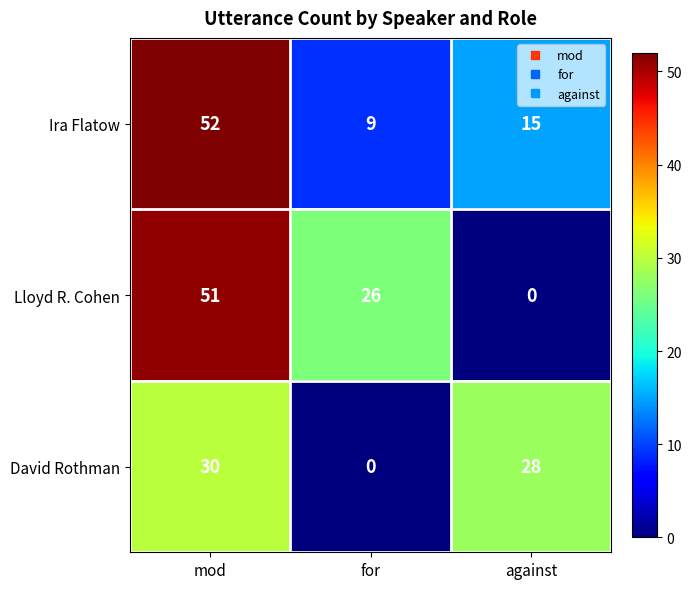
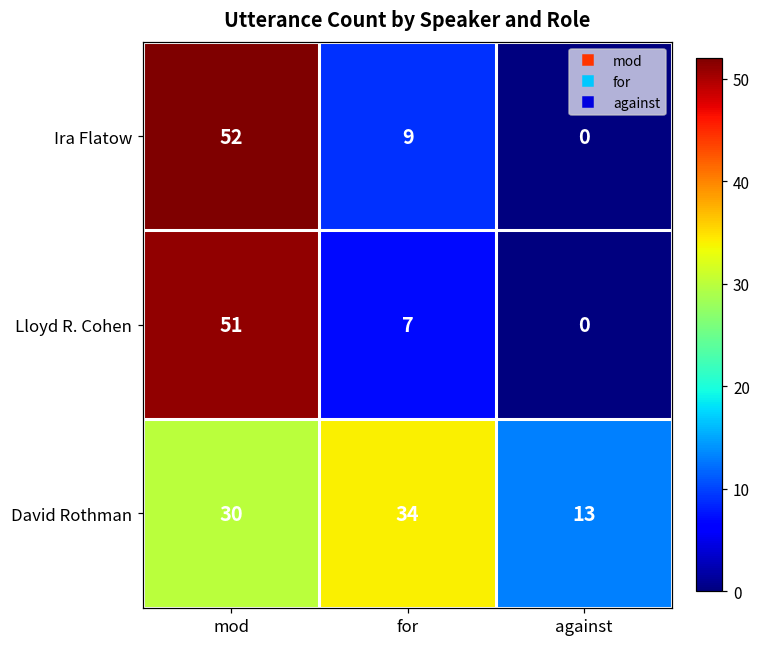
  {
    "Ira Flatow": {
      "mod": 52,
      "for": 9,
-     "against": 15
+     "against": 0
    },
    "Lloyd R. Cohen": {
      "mod": 51,
-     "for": 26,
+     "for": 7,
      "against": 0
    },
    "David Rothman": {
      "mod": 30,
-     "for": 0,
-     "against": 28
+     "for": 34,
+     "against": 13
    }
  }
